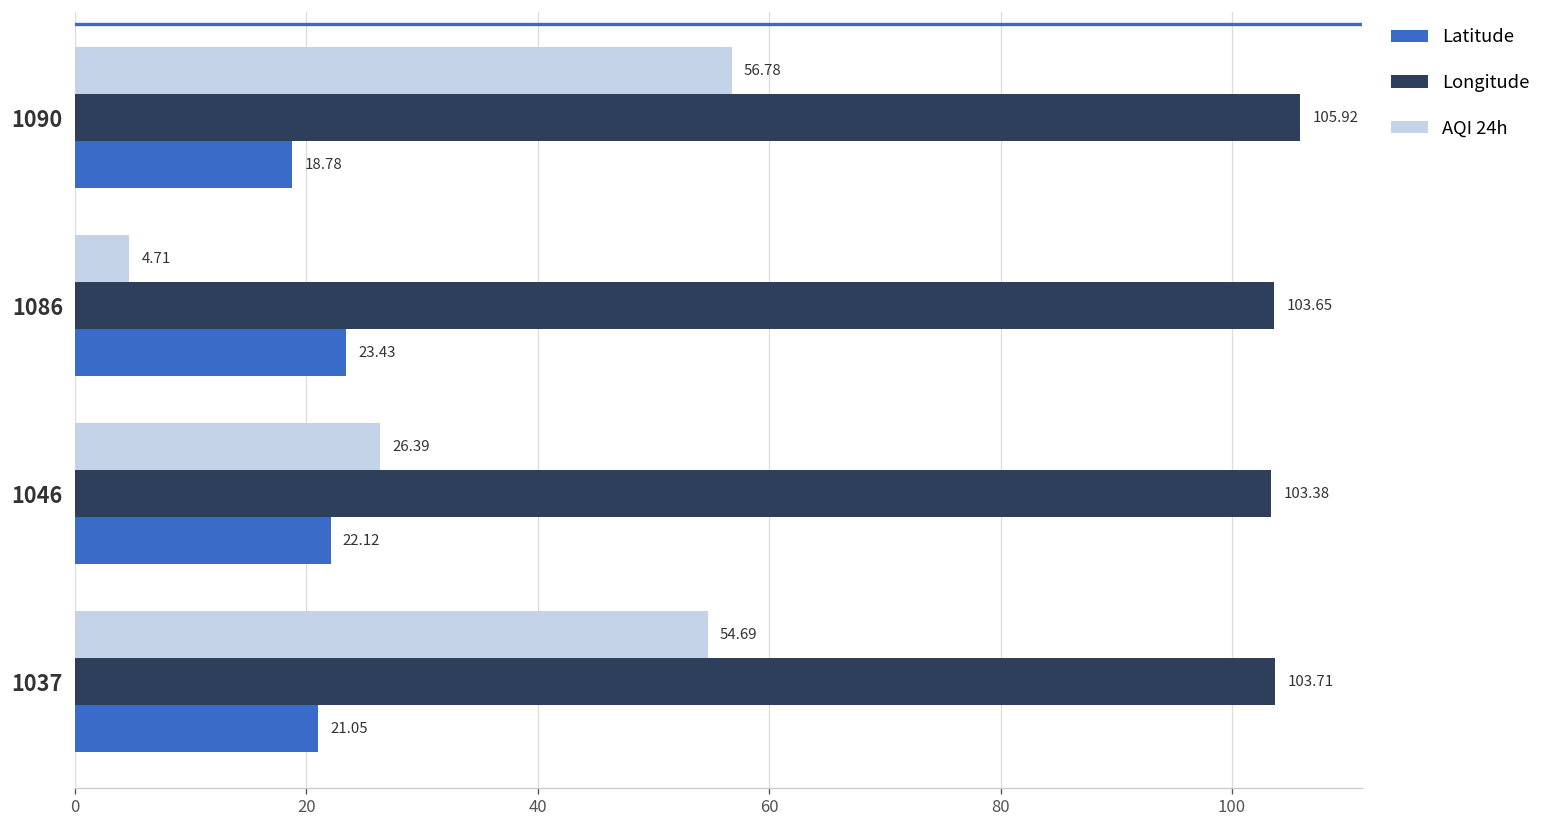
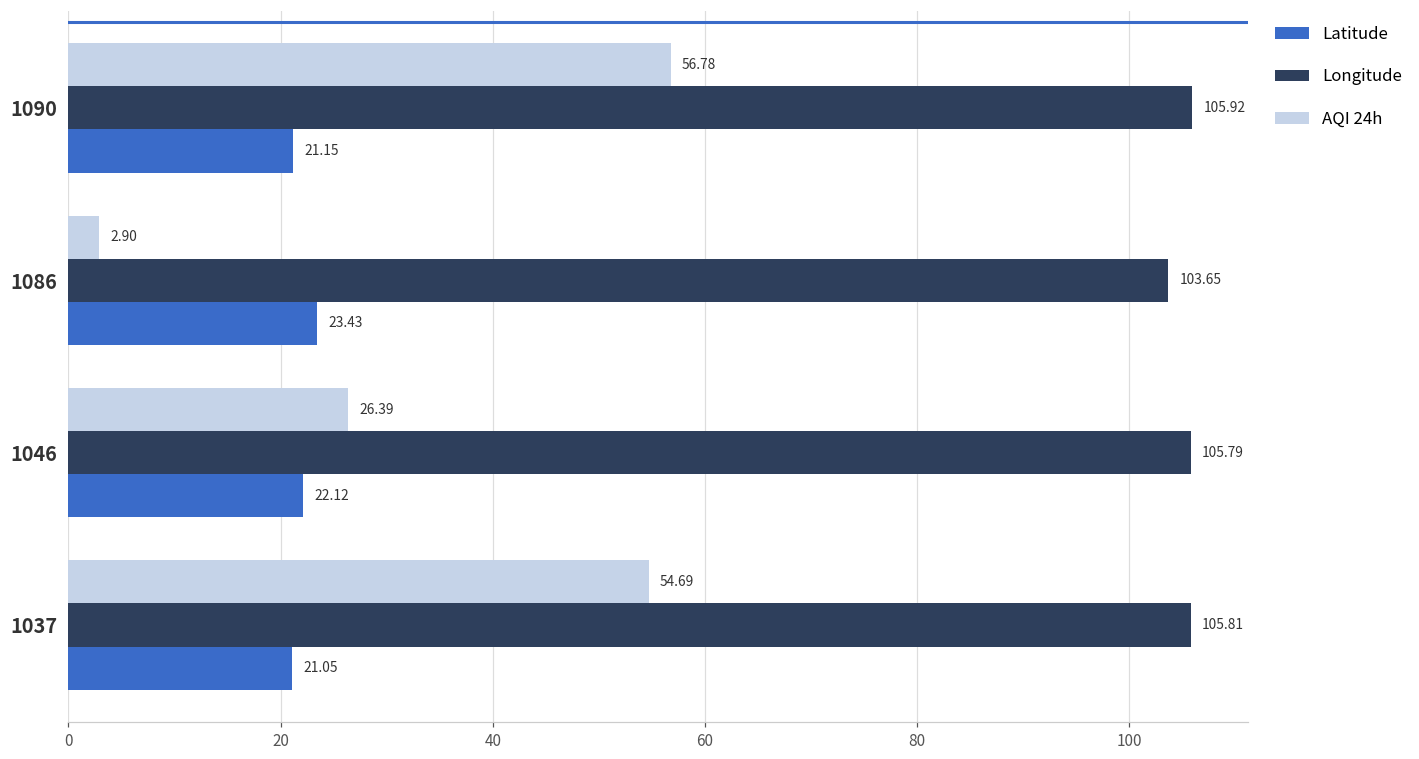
  {
    "Latitude": {
-     "1090": 18.78,
+     "1090": 21.15,
      "1086": 23.43,
      "1046": 22.12,
      "1037": 21.05
    },
    "Longitude": {
      "1090": 105.92,
      "1086": 103.65,
-     "1046": 103.38,
-     "1037": 103.71
+     "1046": 105.79,
+     "1037": 105.81
    },
    "AQI 24h": {
      "1090": 56.78,
-     "1086": 4.71,
+     "1086": 2.90,
      "1046": 26.39,
      "1037": 54.69
    }
  }
